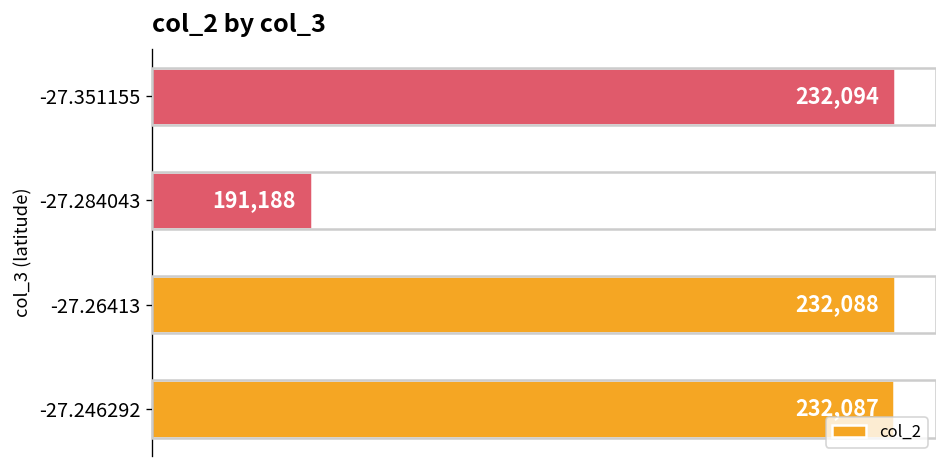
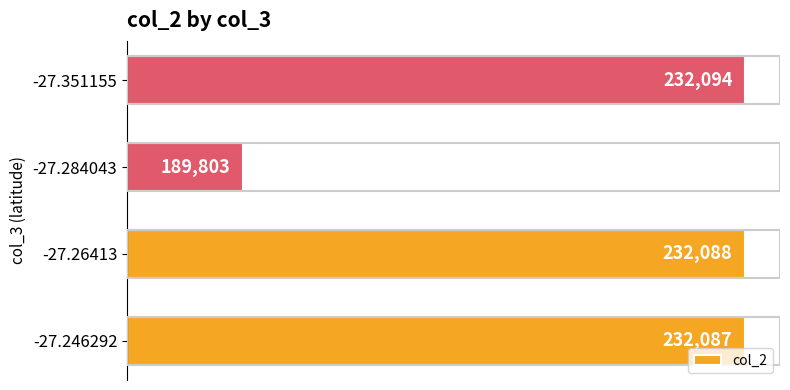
  {
    "-27.351155": "232,094",
-   "-27.284043": "191,188",
+   "-27.284043": "189,803",
    "-27.26413": "232,088"
  }
